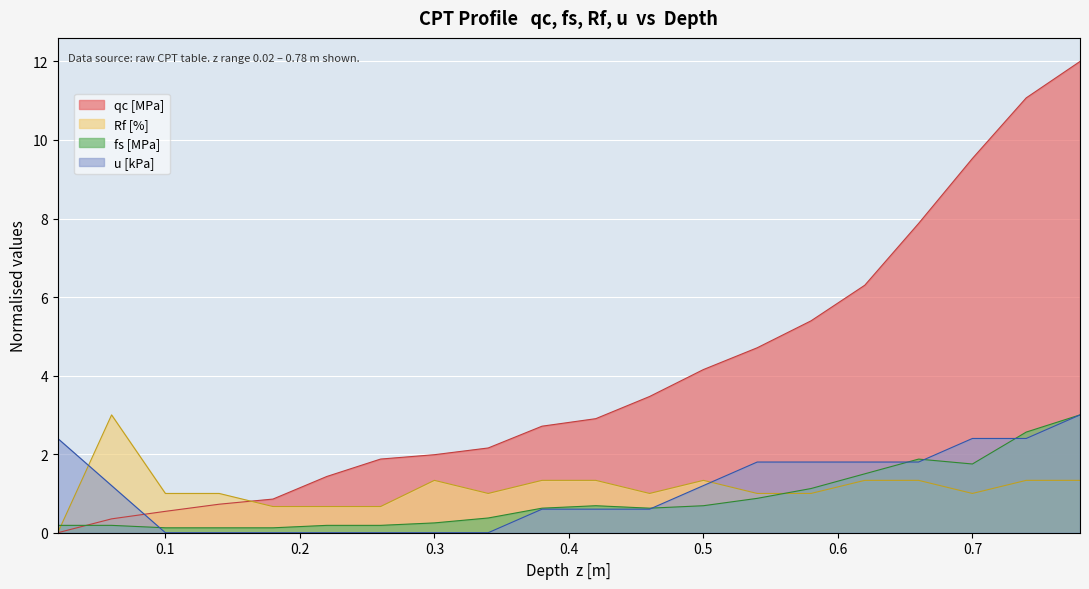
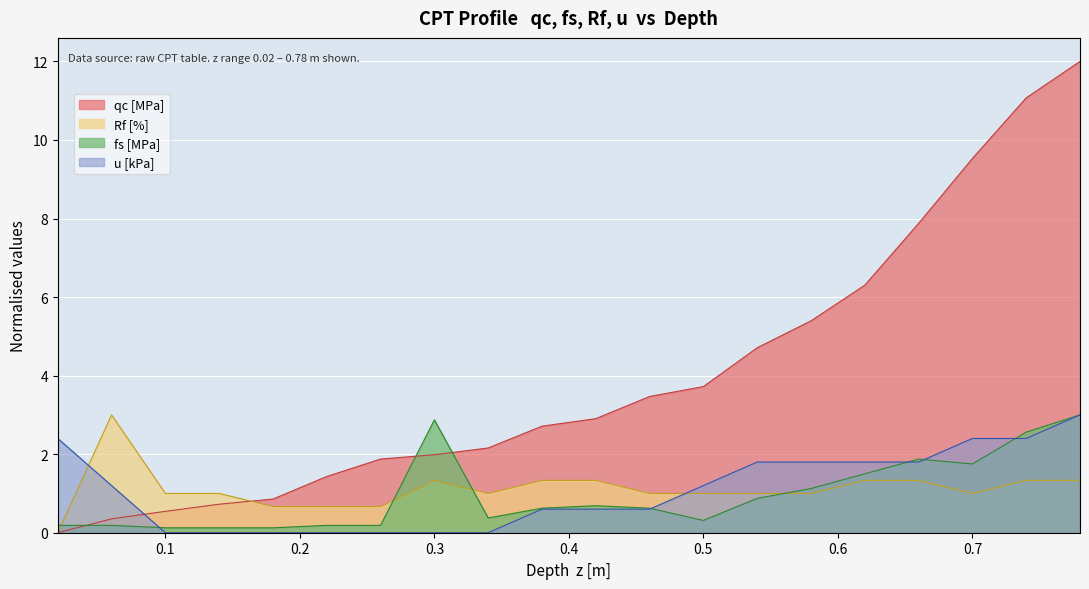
  {
    "qc [MPa]": {
      "0.1": 0.5,
      "0.3": 2.0,
-     "0.5": 4.2,
+     "0.5": 3.7,
      "0.7": 9.5
    },
    "Rf [%]": {
      "0.1": 1.0,
      "0.3": 1.3,
-     "0.5": 1.3,
+     "0.5": 1.0,
      "0.7": 1.0
    },
    "fs [MPa]": {
      "0.1": 0.1,
-     "0.3": 0.3,
-     "0.5": 0.7,
+     "0.3": 2.9,
+     "0.5": 0.3,
      "0.7": 1.8
    },
    "u [kPa]": {
      "0.1": 0.0,
      "0.3": 0.0,
      "0.5": 1.2,
      "0.7": 2.4
    }
  }
